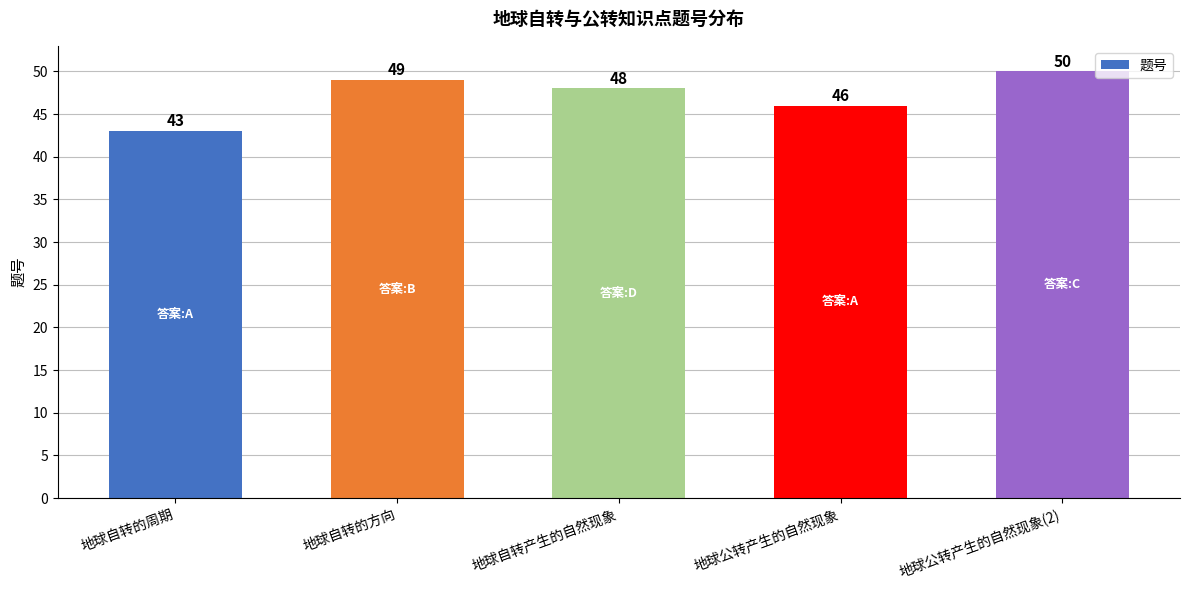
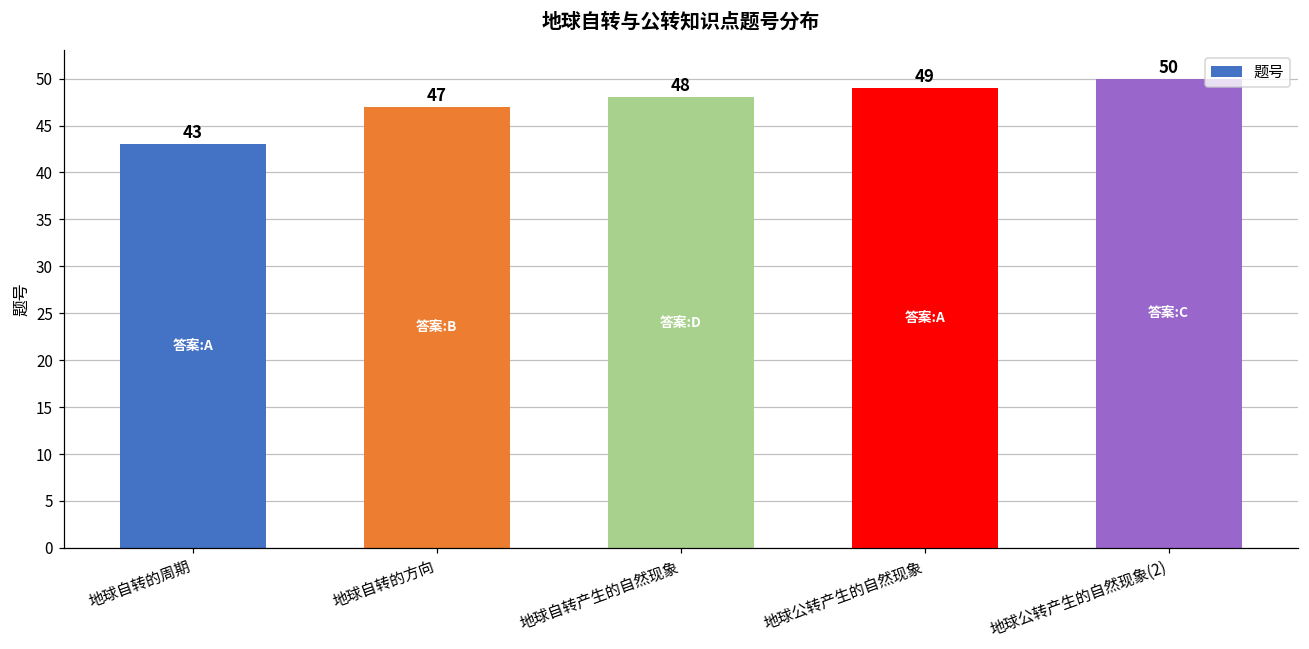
  {
    "地球自转的周期": 43,
-   "地球自转的方向": 49,
+   "地球自转的方向": 47,
    "地球自转产生的自然现象": 48,
-   "地球公转产生的自然现象": 46,
+   "地球公转产生的自然现象": 49,
    "地球公转产生的自然现象(2)": 50
  }
